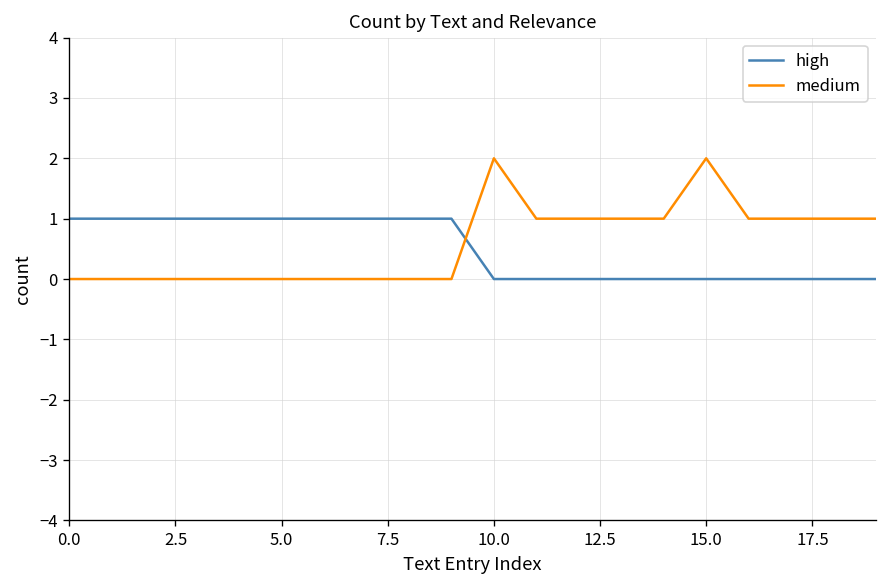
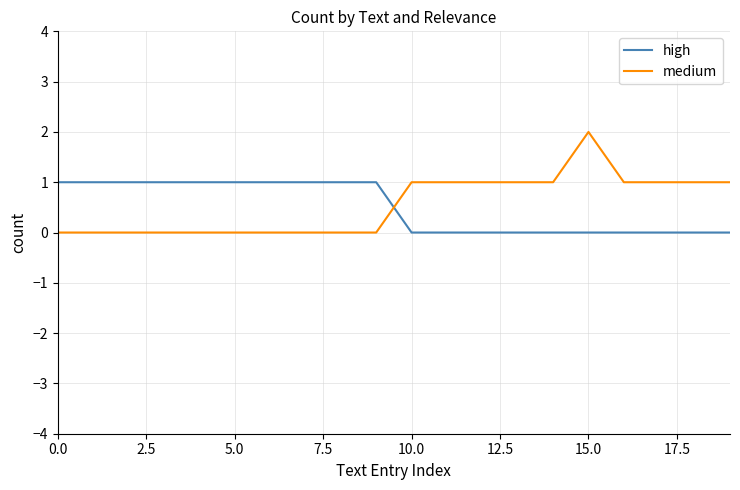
  {
    "high": {
      "0.0": 1,
      "5.0": 1,
      "10.0": 0,
      "15.0": 0
    },
    "medium": {
      "0.0": 0,
      "5.0": 0,
-     "10.0": 2,
+     "10.0": 1,
      "15.0": 2
    }
  }
